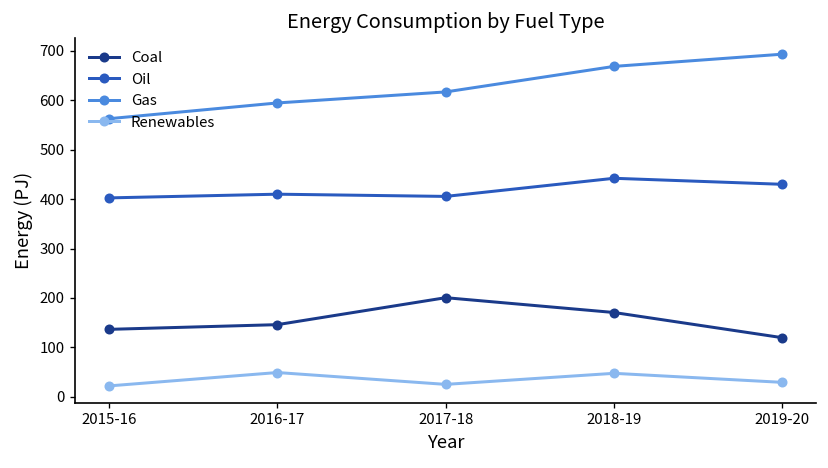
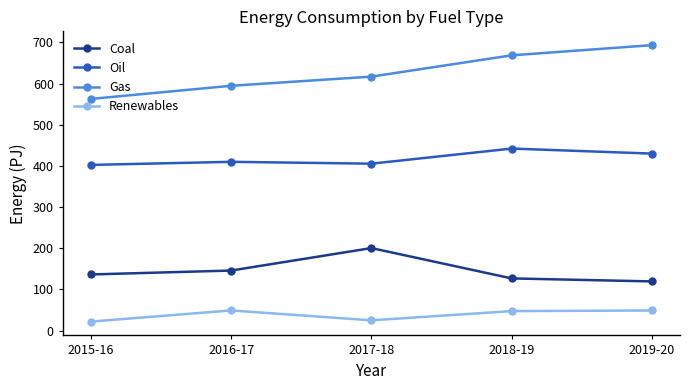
  {
    "Coal": {
      "2015-16": 140,
      "2016-17": 150,
      "2017-18": 200,
-     "2018-19": 170,
+     "2018-19": 130,
      "2019-20": 120
    },
    "Oil": {
      "2015-16": 400,
      "2016-17": 410,
      "2017-18": 410,
      "2018-19": 440,
      "2019-20": 430
    },
    "Gas": {
      "2015-16": 560,
      "2016-17": 590,
      "2017-18": 620,
      "2018-19": 670,
      "2019-20": 690
    },
    "Renewables": {
      "2015-16": 20,
      "2016-17": 50,
      "2017-18": 30,
      "2018-19": 50,
-     "2019-20": 30
+     "2019-20": 50
    }
  }
